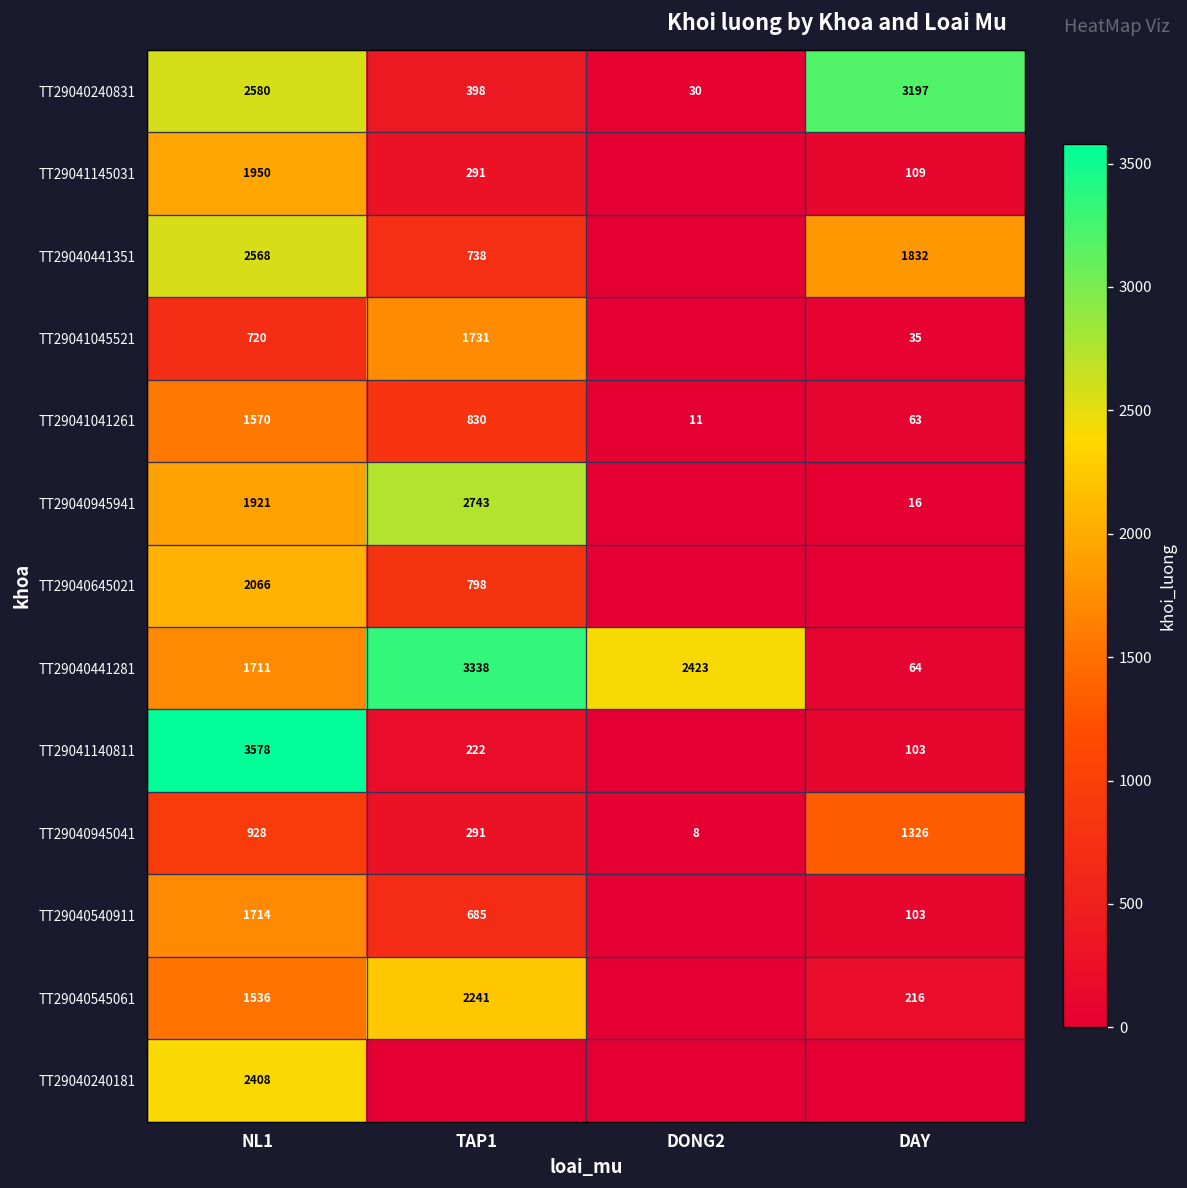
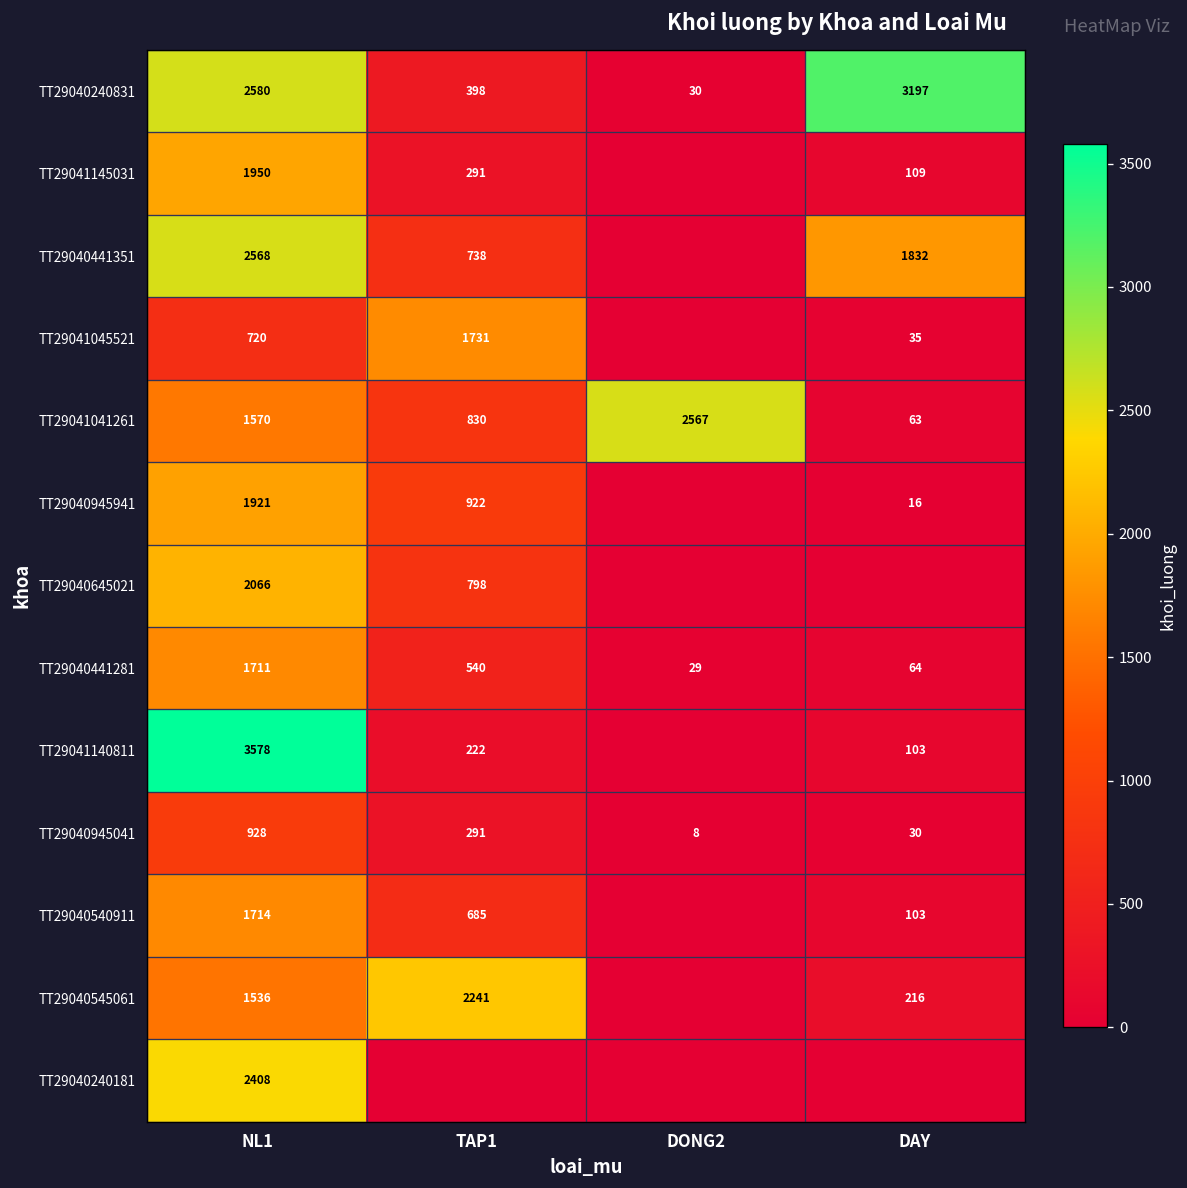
  {
    "TT29040240831": {
      "NL1": 2580,
      "TAP1": 398,
      "DONG2": 30,
      "DAY": 3197
    },
    "TT29041145031": {
      "NL1": 1950,
      "TAP1": 291,
      "DAY": 109
    },
    "TT29040441351": {
      "NL1": 2568,
      "TAP1": 738,
      "DAY": 1832
    },
    "TT29041045521": {
      "NL1": 720,
      "TAP1": 1731,
      "DAY": 35
    },
    "TT29041041261": {
      "NL1": 1570,
      "TAP1": 830,
-     "DONG2": 11,
+     "DONG2": 2567,
      "DAY": 63
    },
    "TT29040945941": {
      "NL1": 1921,
-     "TAP1": 2743,
+     "TAP1": 922,
      "DAY": 16
    },
    "TT29040645021": {
      "NL1": 2066,
      "TAP1": 798
    },
    "TT29040441281": {
      "NL1": 1711,
-     "TAP1": 3338,
-     "DONG2": 2423,
+     "TAP1": 540,
+     "DONG2": 29,
      "DAY": 64
    },
    "TT29041140811": {
      "NL1": 3578,
      "TAP1": 222,
      "DAY": 103
    },
    "TT29040945041": {
      "NL1": 928,
      "TAP1": 291,
      "DONG2": 8,
-     "DAY": 1326
+     "DAY": 30
    },
    "TT29040540911": {
      "NL1": 1714,
      "TAP1": 685,
      "DAY": 103
    },
    "TT29040545061": {
      "NL1": 1536,
      "TAP1": 2241,
      "DAY": 216
    },
    "TT29040240181": {
      "NL1": 2408
    }
  }
